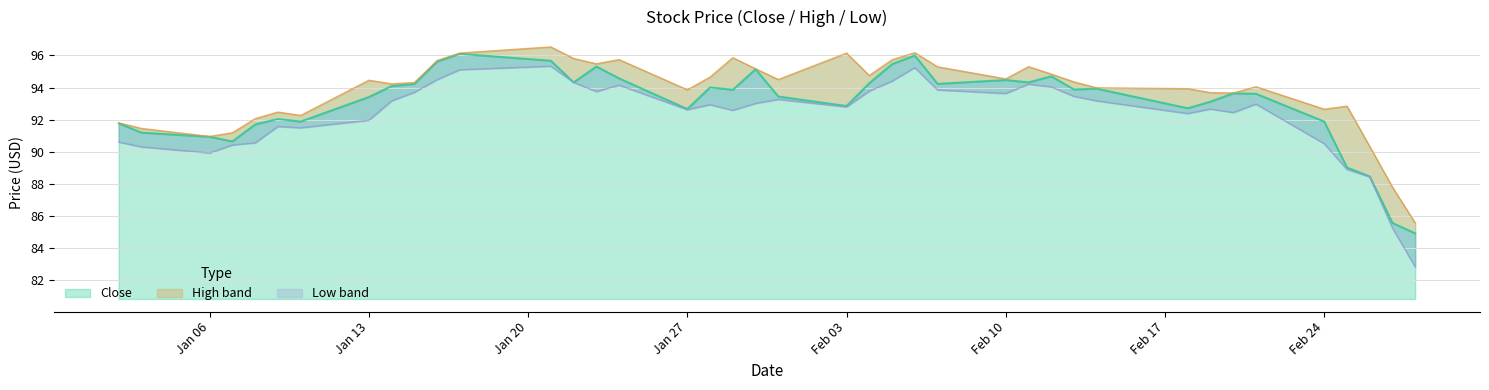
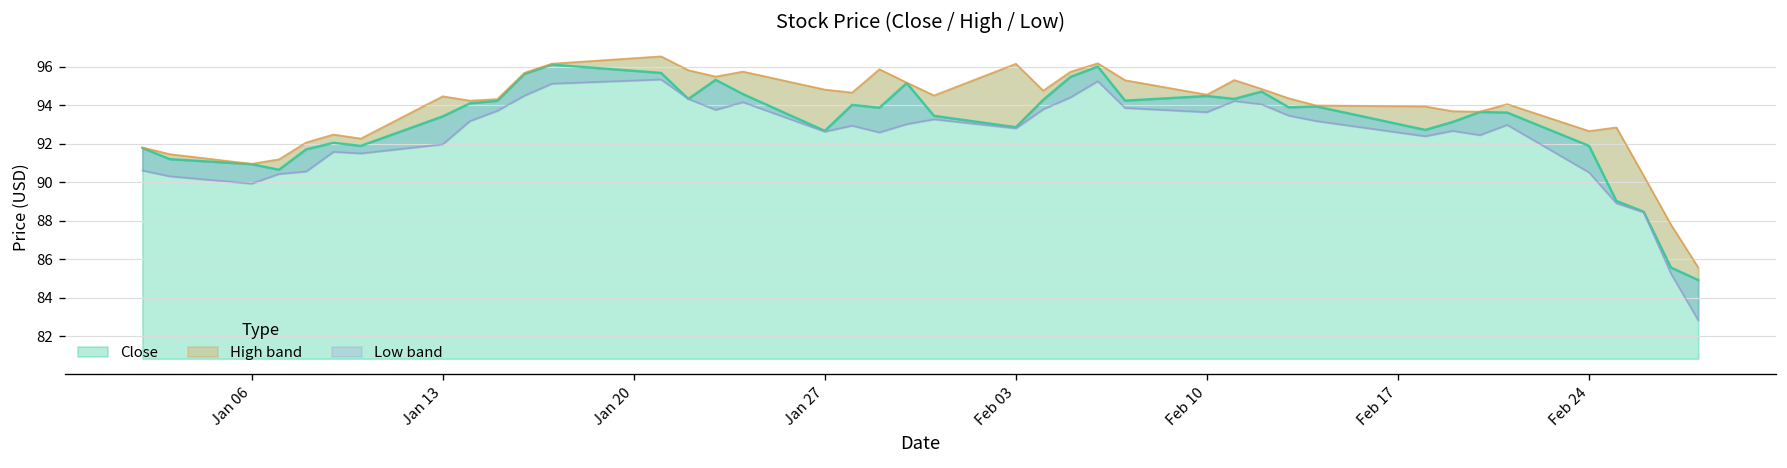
  {
    "High band": {
      "Jan 13": 94.5,
-     "Jan 27": 93.9,
+     "Jan 27": 94.8,
      "Feb 03": 96.1,
      "Feb 24": 92.7
    }
  }
